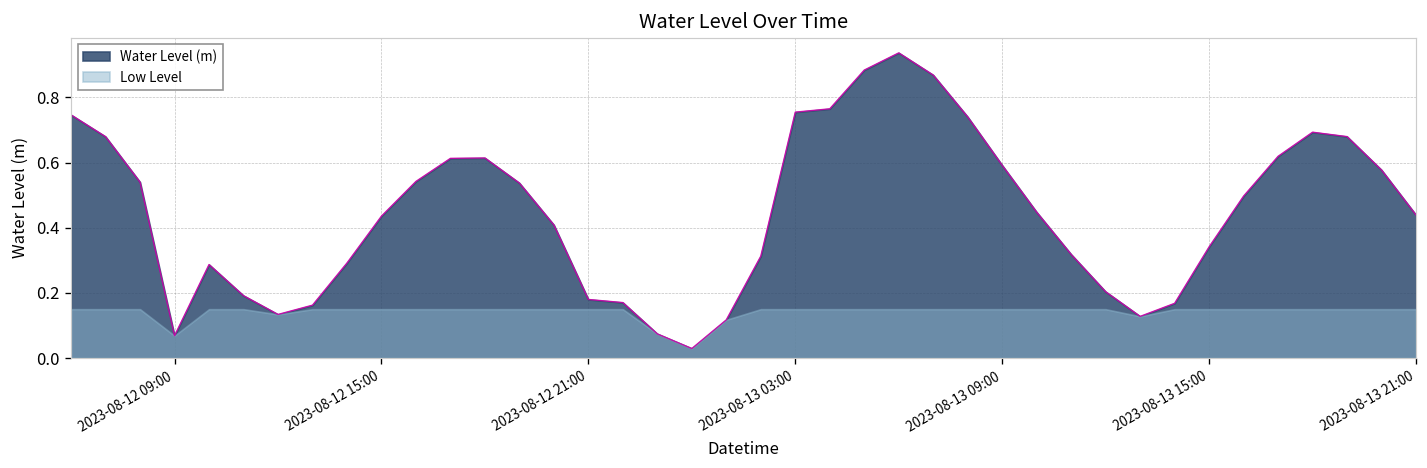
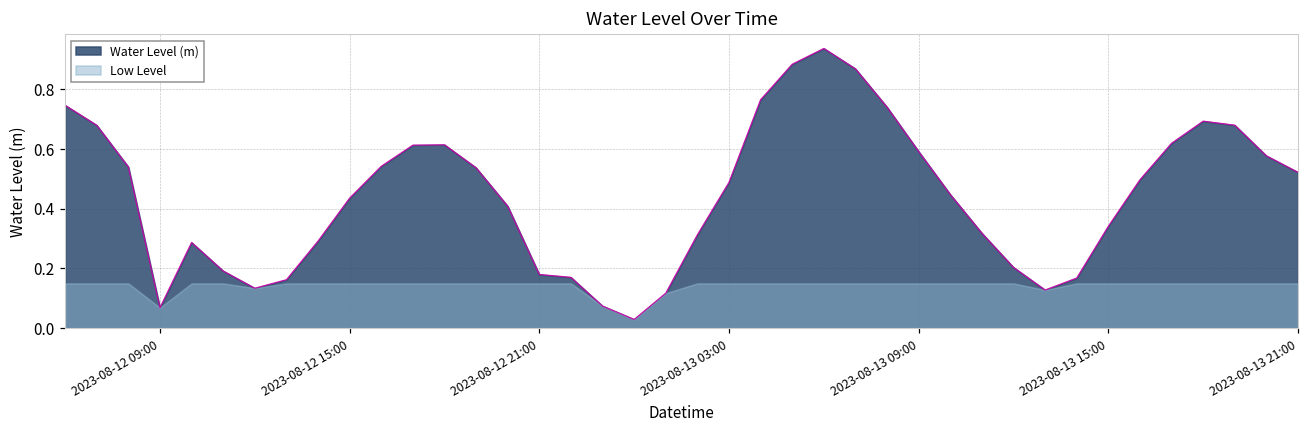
  {
    "Water Level (m)": {
      "2023-08-12 15:00": 0.44,
      "2023-08-12 21:00": 0.18,
-     "2023-08-13 03:00": 0.75,
+     "2023-08-13 03:00": 0.49,
      "2023-08-13 09:00": 0.59,
      "2023-08-13 15:00": 0.34,
-     "2023-08-13 21:00": 0.44
+     "2023-08-13 21:00": 0.52
    },
    "Low Level": {
      "2023-08-12 15:00": 0.15,
      "2023-08-12 21:00": 0.15,
      "2023-08-13 03:00": 0.15,
      "2023-08-13 09:00": 0.15,
      "2023-08-13 15:00": 0.15,
      "2023-08-13 21:00": 0.15
    }
  }
